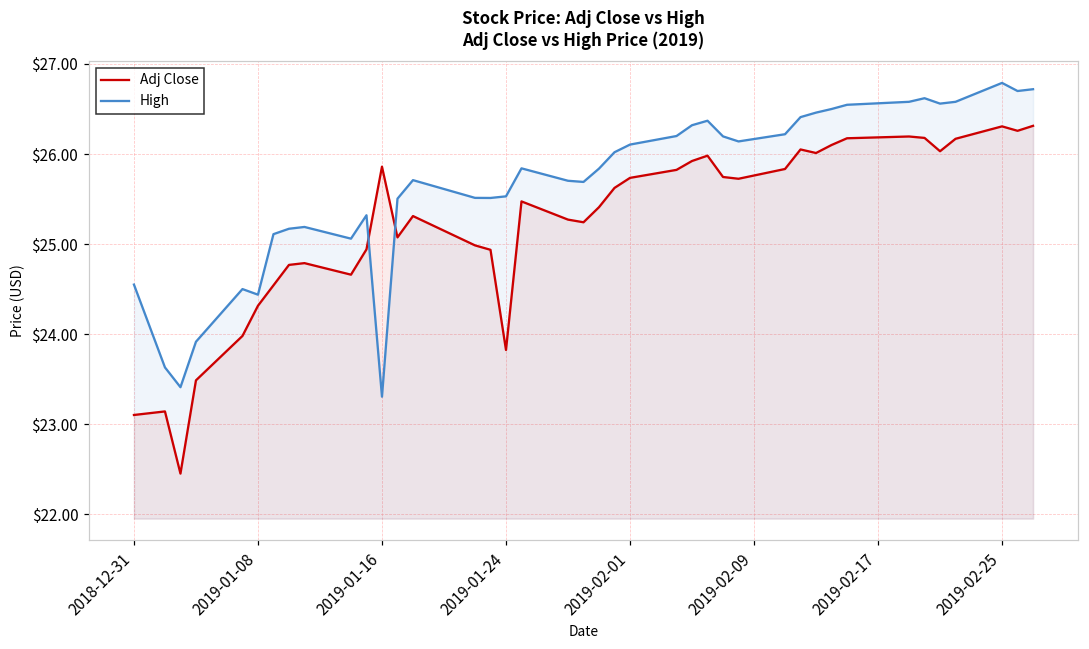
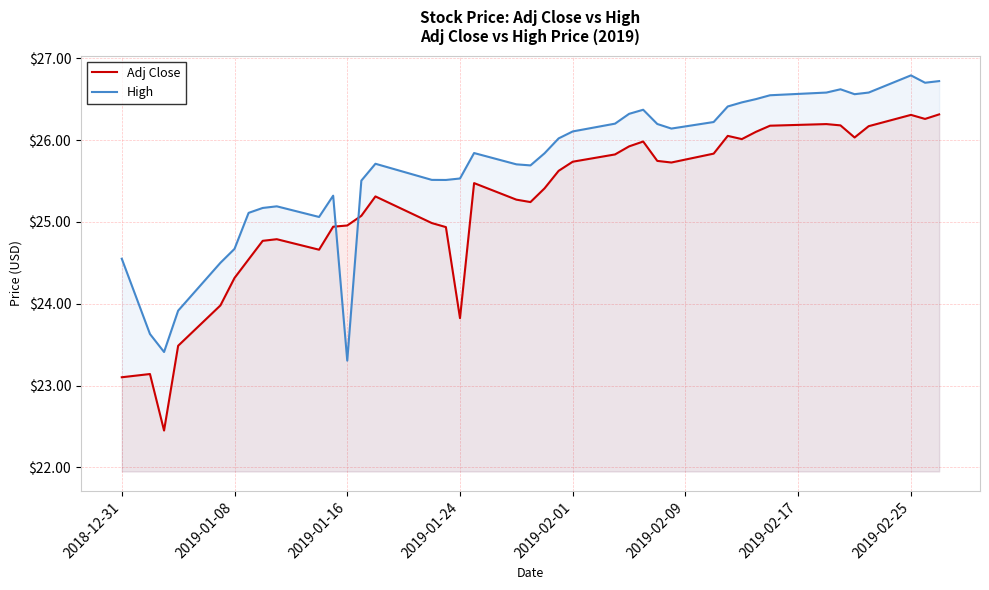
  {
    "Adj Close": {
      "2018-12-31": "$23.1",
      "2019-01-08": "$24.3",
-     "2019-01-16": "$25.9",
+     "2019-01-16": "$25.0",
      "2019-01-24": "$23.8",
      "2019-02-01": "$25.7",
      "2019-02-25": "$26.3"
    },
    "High": {
      "2018-12-31": "$24.5",
-     "2019-01-08": "$24.4",
+     "2019-01-08": "$24.7",
      "2019-01-16": "$23.3",
      "2019-01-24": "$25.5",
      "2019-02-01": "$26.1",
      "2019-02-25": "$26.8"
    }
  }
